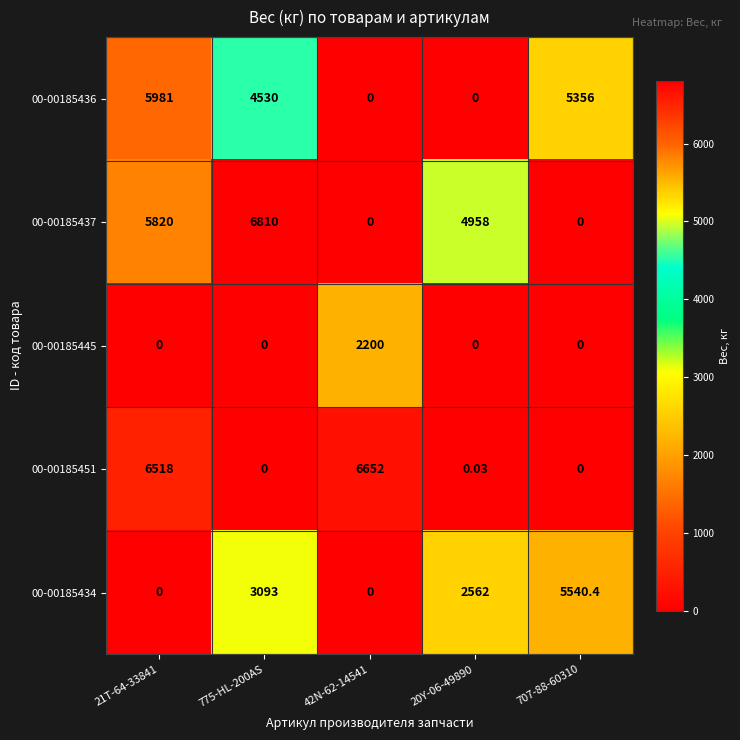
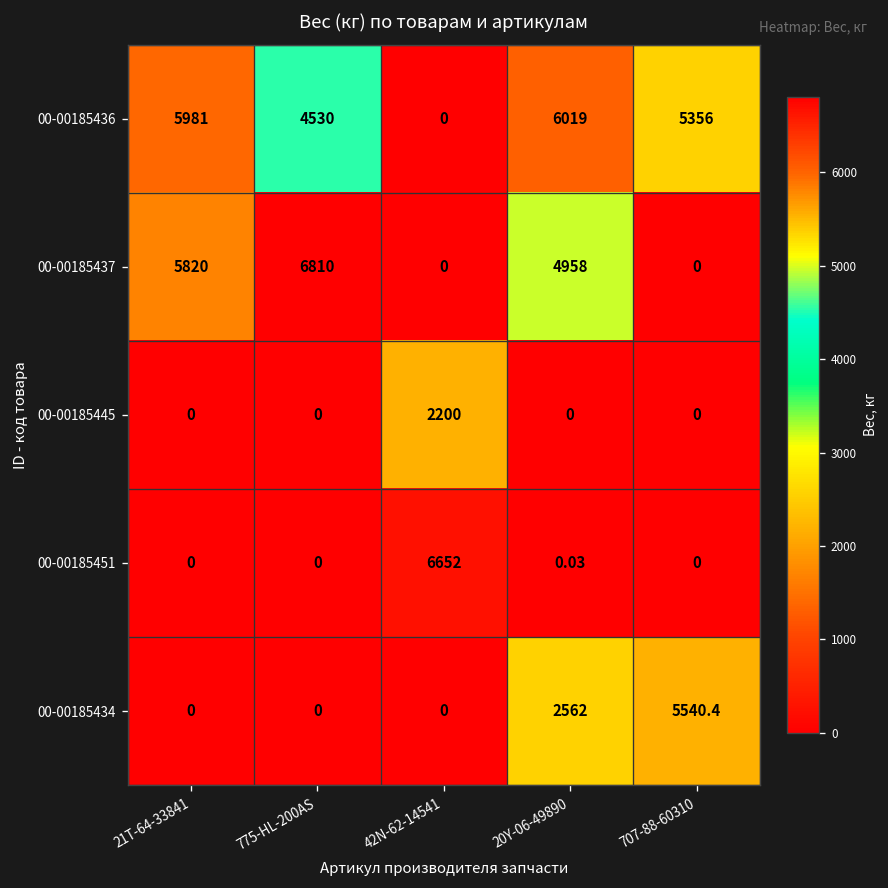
  {
    "00-00185436": {
      "21T-64-33841": 5981,
      "775-HL-200AS": 4530,
      "42N-62-14541": 0,
-     "20Y-06-49890": 0,
+     "20Y-06-49890": 6019,
      "707-88-60310": 5356
    },
    "00-00185437": {
      "21T-64-33841": 5820,
      "775-HL-200AS": 6810,
      "42N-62-14541": 0,
      "20Y-06-49890": 4958,
      "707-88-60310": 0
    },
    "00-00185445": {
      "21T-64-33841": 0,
      "775-HL-200AS": 0,
      "42N-62-14541": 2200,
      "20Y-06-49890": 0,
      "707-88-60310": 0
    },
    "00-00185451": {
-     "21T-64-33841": 6518,
+     "21T-64-33841": 0,
      "775-HL-200AS": 0,
      "42N-62-14541": 6652,
      "20Y-06-49890": 0.03,
      "707-88-60310": 0
    },
    "00-00185434": {
      "21T-64-33841": 0,
-     "775-HL-200AS": 3093,
+     "775-HL-200AS": 0,
      "42N-62-14541": 0,
      "20Y-06-49890": 2562,
      "707-88-60310": 5540.4
    }
  }
